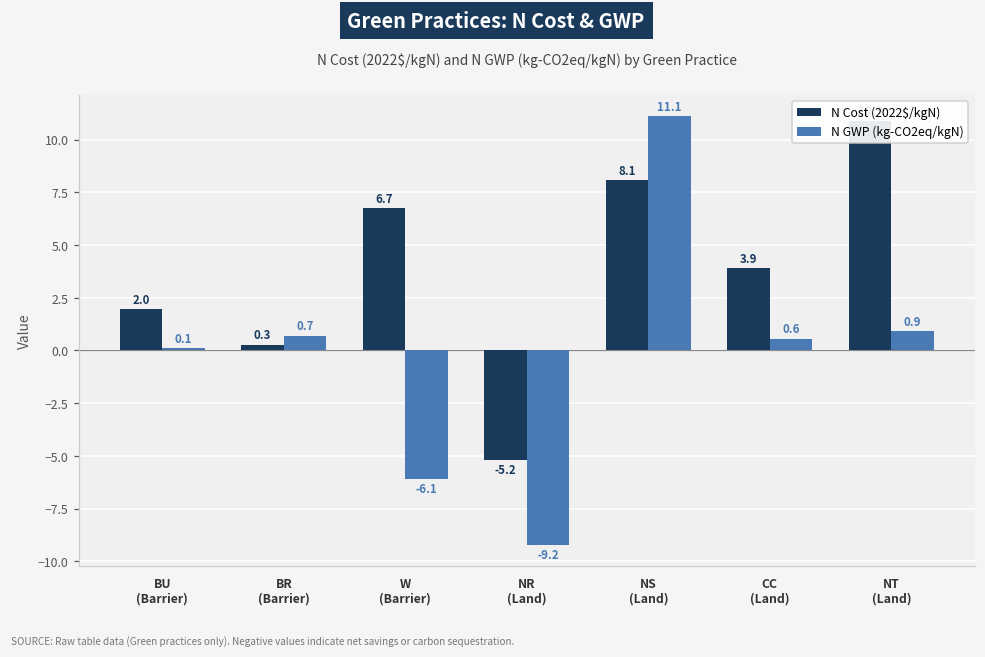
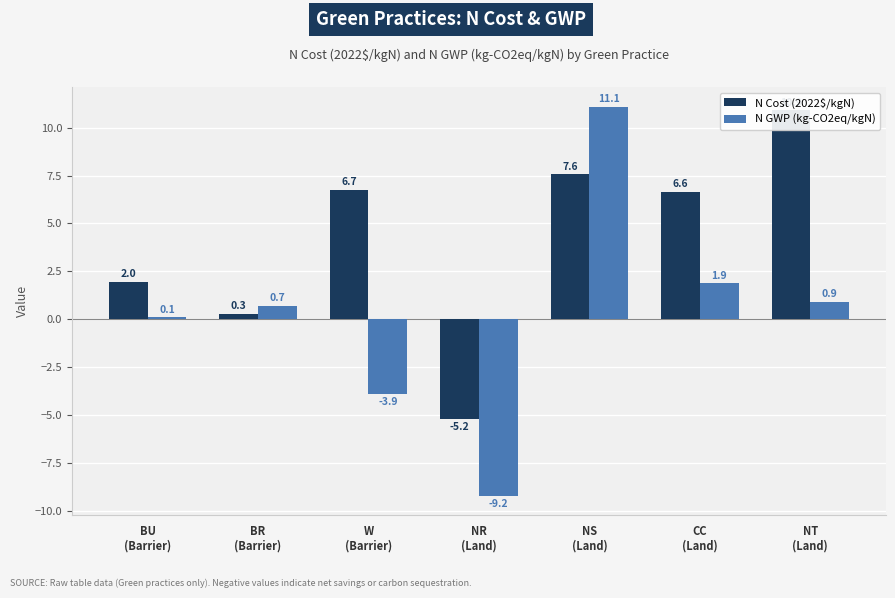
  {
    "N Cost (2022$/kgN)": {
      "BU (Barrier)": 2.0,
      "BR (Barrier)": 0.3,
      "W (Barrier)": 6.7,
      "NR (Land)": -5.2,
-     "NS (Land)": 8.1,
-     "CC (Land)": 3.9
+     "NS (Land)": 7.6,
+     "CC (Land)": 6.6
    },
    "N GWP (kg-CO2eq/kgN)": {
      "BU (Barrier)": 0.1,
      "BR (Barrier)": 0.7,
-     "W (Barrier)": -6.1,
+     "W (Barrier)": -3.9,
      "NR (Land)": -9.2,
      "NS (Land)": 11.1,
-     "CC (Land)": 0.6,
+     "CC (Land)": 1.9,
      "NT (Land)": 0.9
    }
  }
